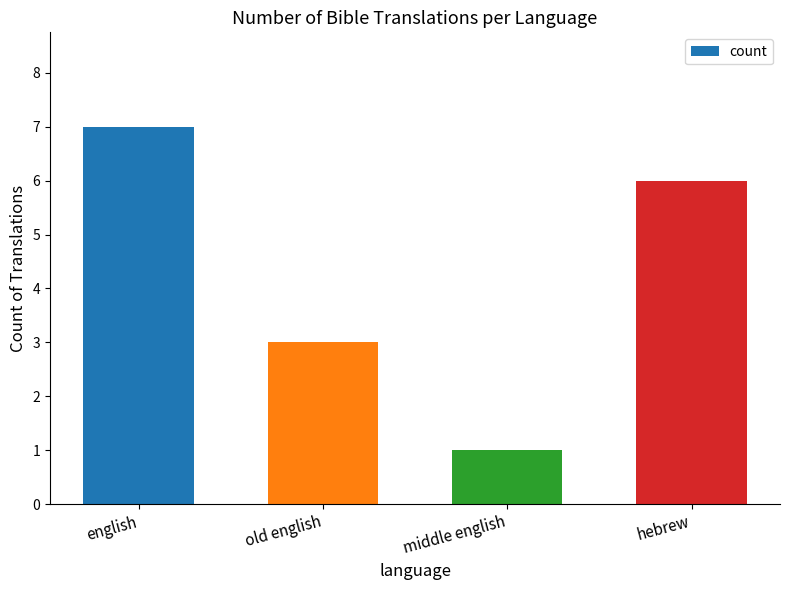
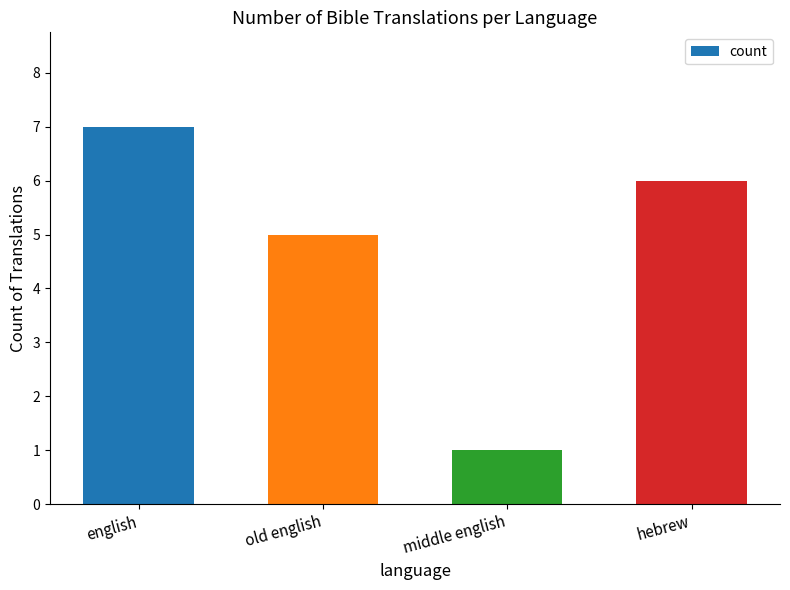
  {
    "english": 7,
-   "old english": 3,
+   "old english": 5,
    "middle english": 1,
    "hebrew": 6
  }
